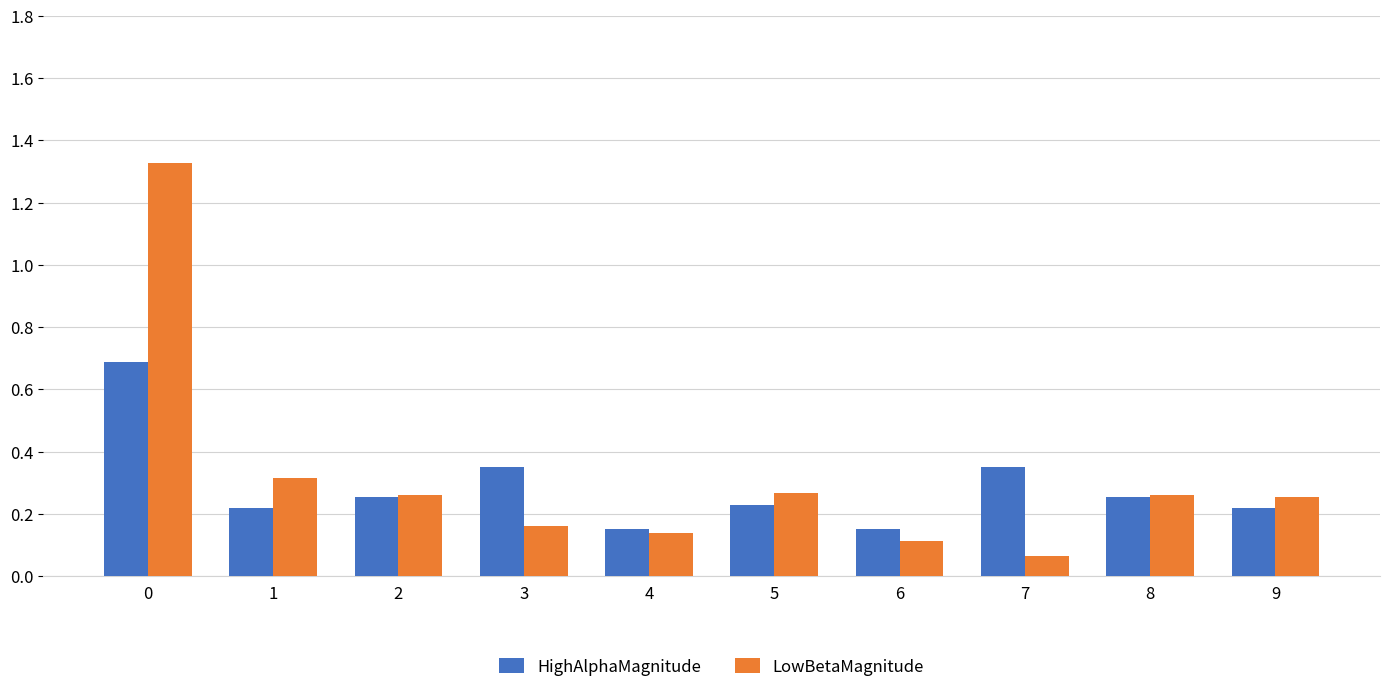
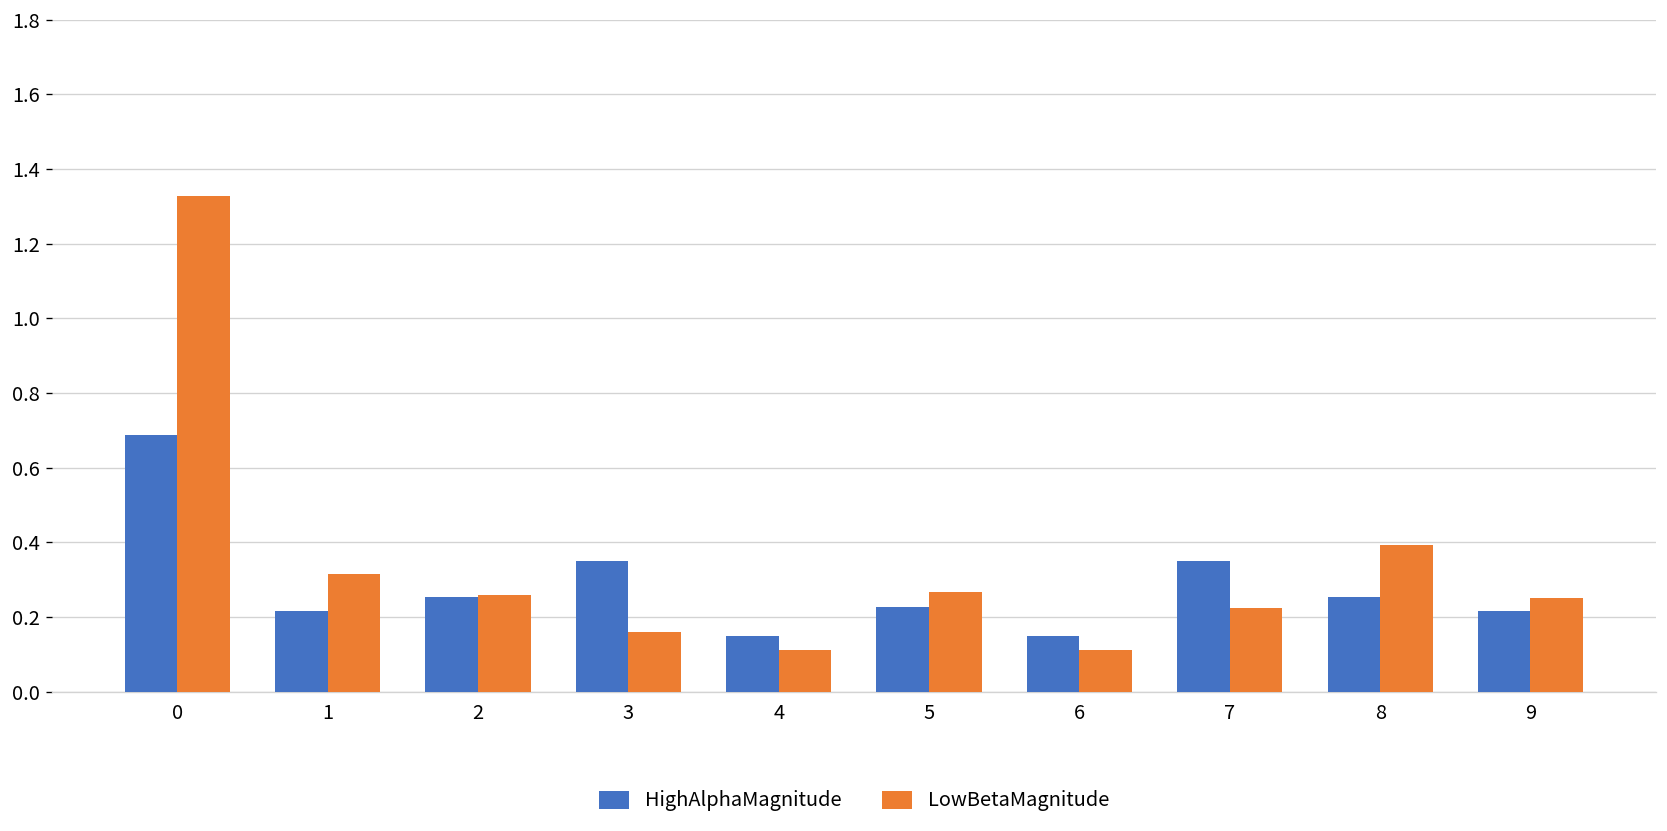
  {
    "HighAlphaMagnitude": {
      "0": 0.69,
      "1": 0.22,
      "2": 0.25,
      "3": 0.35,
      "4": 0.15,
      "5": 0.23,
      "6": 0.15,
      "7": 0.35,
      "8": 0.25,
      "9": 0.22
    },
    "LowBetaMagnitude": {
      "0": 1.33,
      "1": 0.32,
      "2": 0.26,
      "3": 0.16,
-     "4": 0.14,
+     "4": 0.11,
      "5": 0.27,
      "6": 0.11,
-     "7": 0.06,
-     "8": 0.26,
+     "7": 0.22,
+     "8": 0.39,
      "9": 0.25
    }
  }
